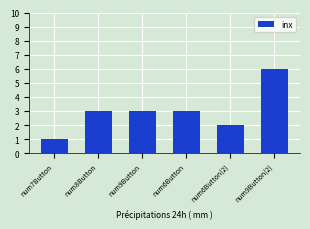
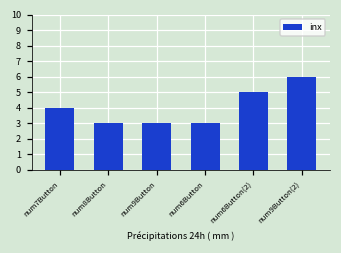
  {
-   "num7Button": 1,
+   "num7Button": 4,
    "num8Button": 3,
    "num9Button": 3,
    "num6Button": 3,
-   "num6Button(2)": 2,
+   "num6Button(2)": 5,
    "num9Button(2)": 6
  }
